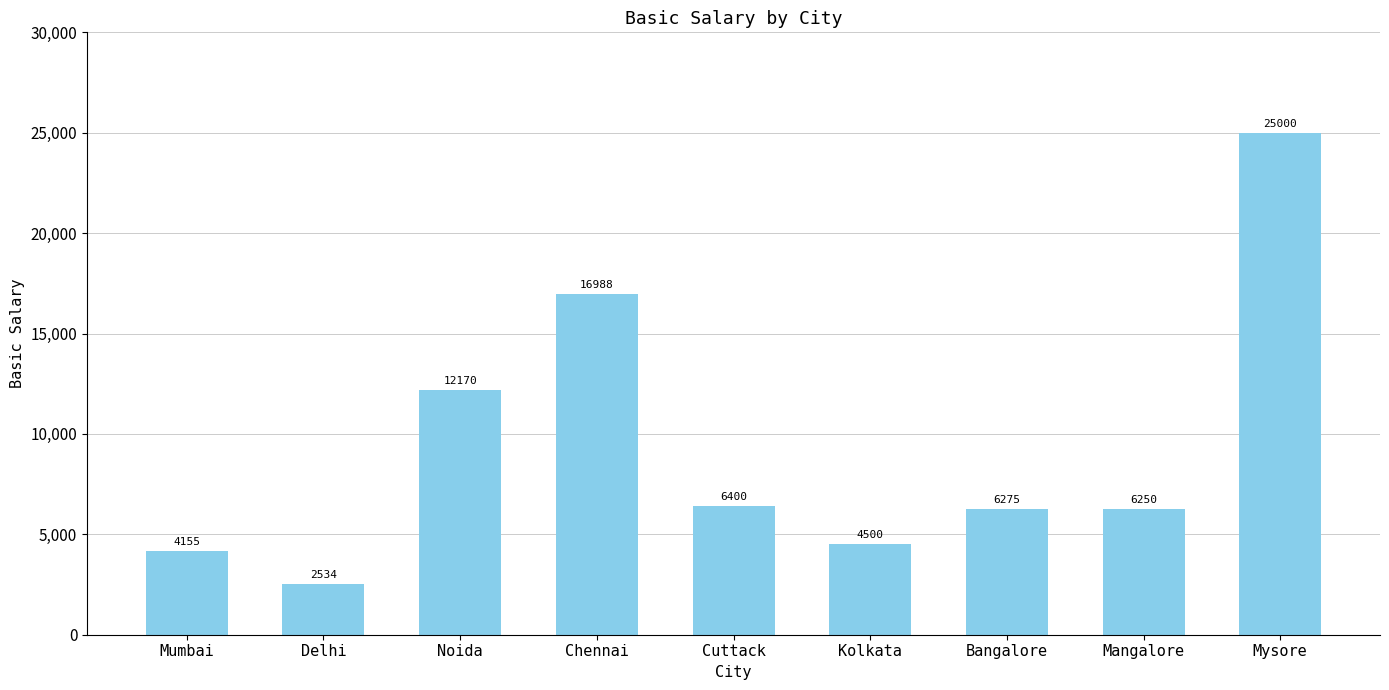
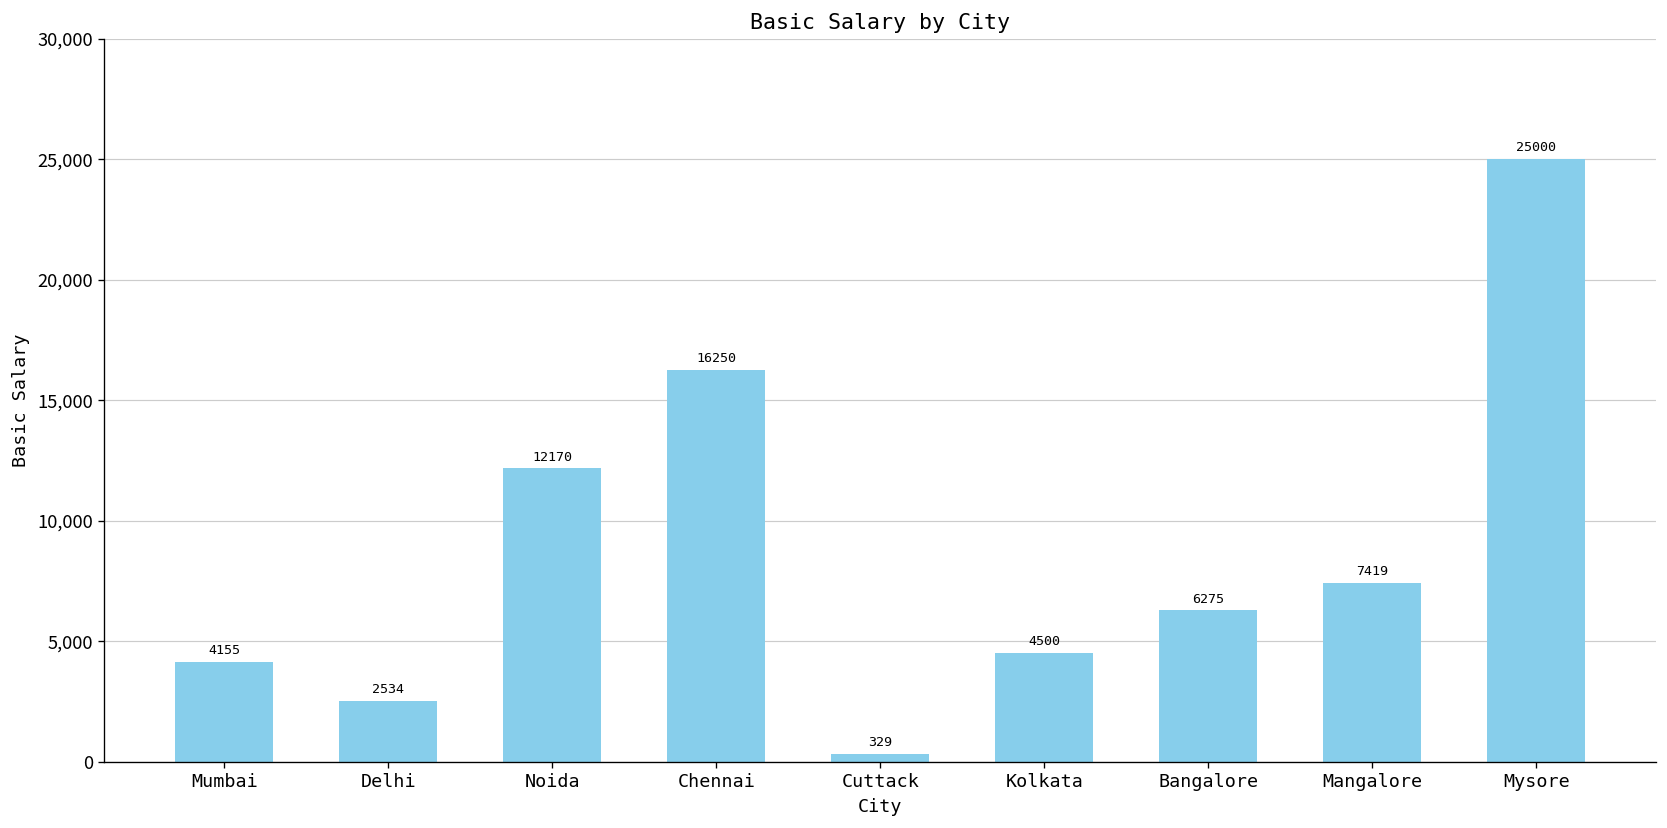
  {
    "Mumbai": 4155,
    "Delhi": 2534,
    "Noida": 12170,
-   "Chennai": 16988,
-   "Cuttack": 6400,
+   "Chennai": 16250,
+   "Cuttack": 329,
    "Kolkata": 4500,
    "Bangalore": 6275,
-   "Mangalore": 6250,
+   "Mangalore": 7419,
    "Mysore": 25000
  }
